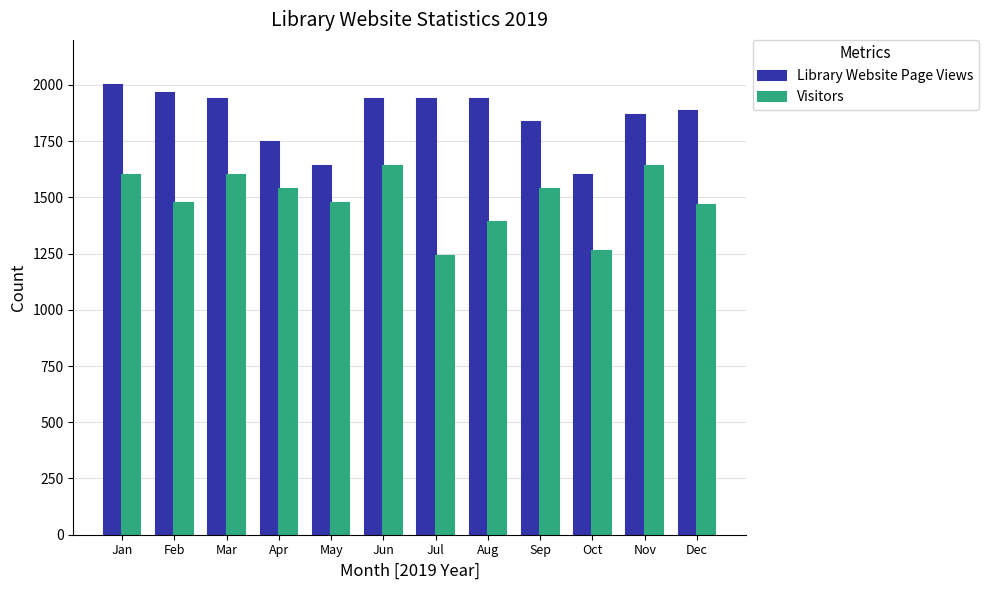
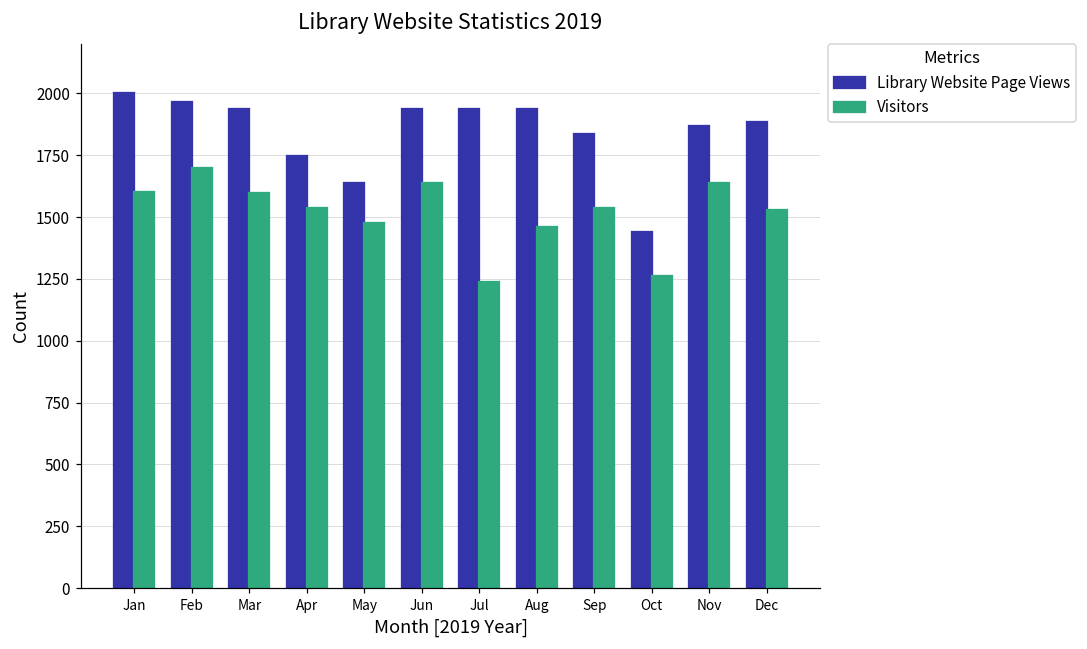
  {
    "Library Website Page Views": {
      "Jan": 2000,
      "Feb": 1960,
      "Mar": 1940,
      "Apr": 1750,
      "May": 1640,
      "Jun": 1940,
      "Jul": 1940,
      "Aug": 1940,
      "Sep": 1840,
-     "Oct": 1600,
+     "Oct": 1440,
      "Nov": 1870,
      "Dec": 1880
    },
    "Visitors": {
      "Jan": 1600,
-     "Feb": 1470,
+     "Feb": 1700,
      "Mar": 1600,
      "Apr": 1540,
      "May": 1480,
      "Jun": 1640,
      "Jul": 1240,
-     "Aug": 1390,
+     "Aug": 1460,
      "Sep": 1540,
      "Oct": 1260,
      "Nov": 1640,
-     "Dec": 1470
+     "Dec": 1530
    }
  }
